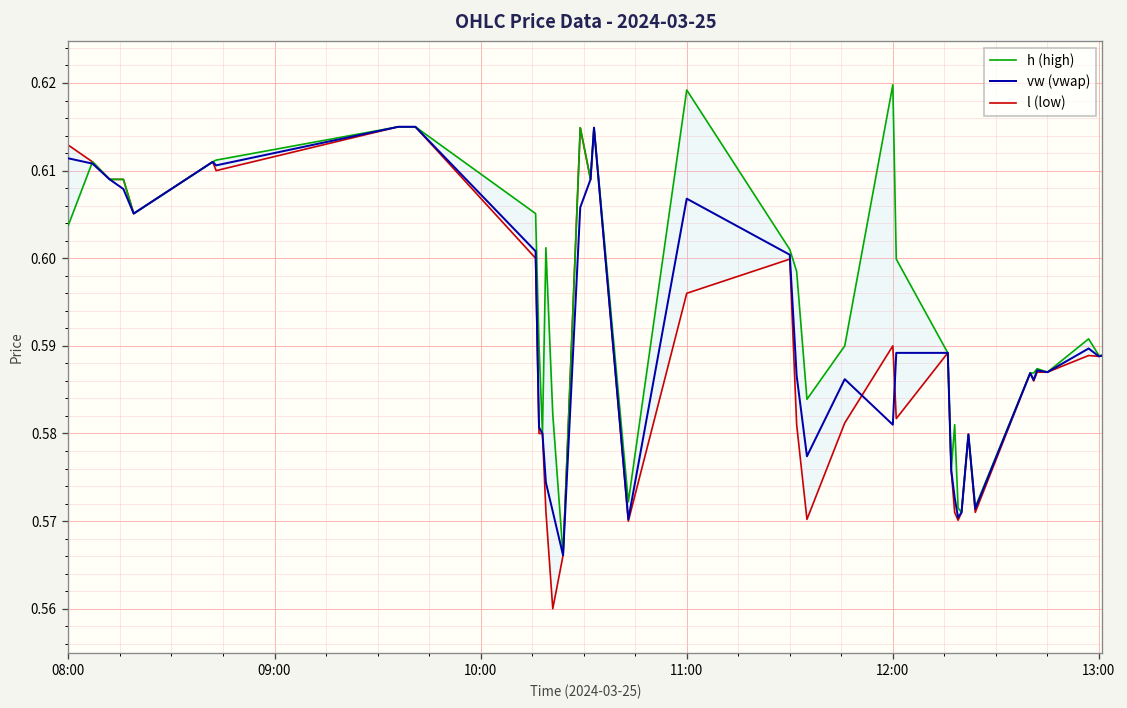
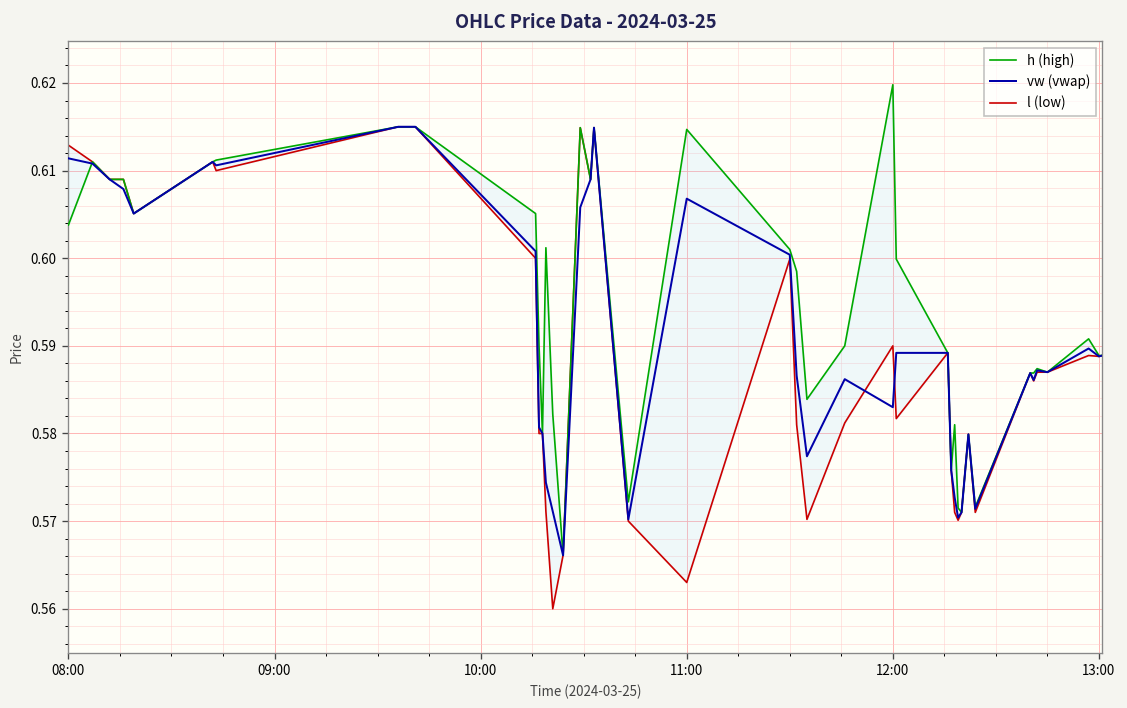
  {
    "h (high)": {
      "08:00": 0.604,
-     "11:00": 0.619
+     "11:00": 0.615
    },
    "vw (vwap)": {
      "08:00": 0.611,
      "11:00": 0.607,
-     "12:00": 0.581
+     "12:00": 0.583
    },
    "l (low)": {
-     "11:00": 0.596,
+     "11:00": 0.563,
      "12:00": 0.590
    }
  }
